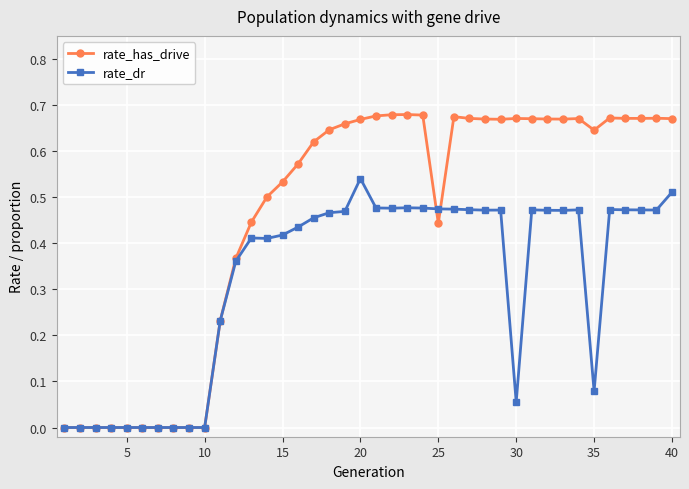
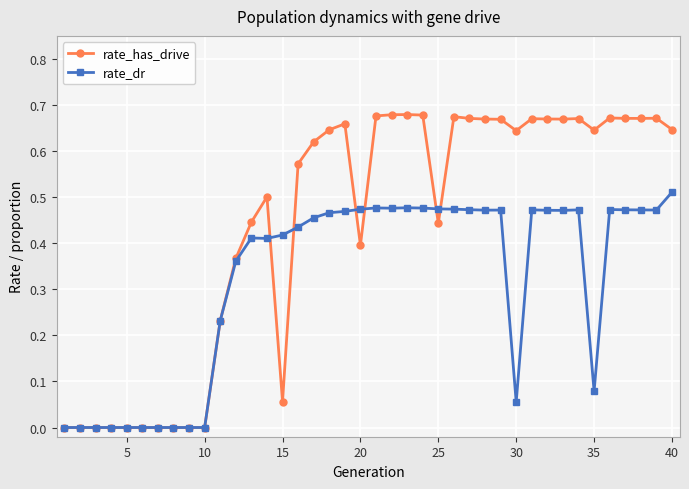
  {
    "rate_has_drive": {
-     "15": 0.53,
-     "20": 0.67,
+     "15": 0.06,
+     "20": 0.40,
      "25": 0.44,
-     "30": 0.67,
+     "30": 0.64,
      "35": 0.65,
-     "40": 0.67
+     "40": 0.65
    },
    "rate_dr": {
      "15": 0.42,
-     "20": 0.54,
+     "20": 0.47,
      "25": 0.47,
      "30": 0.06,
      "35": 0.08,
      "40": 0.51
    }
  }
